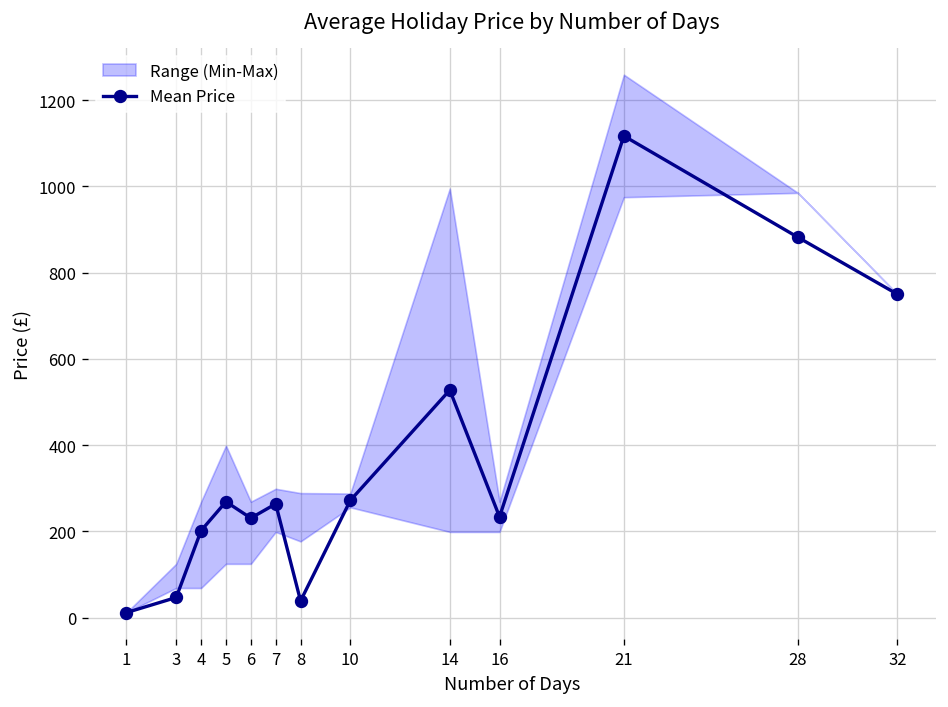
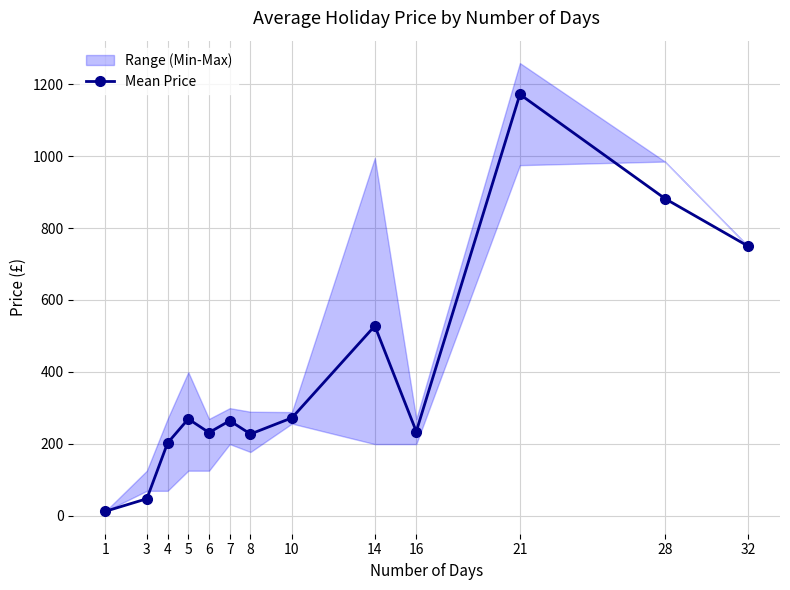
  {
    "Mean Price": {
      "3": 50,
      "4": 200,
      "5": 270,
      "6": 230,
      "7": 260,
-     "8": 40,
+     "8": 230,
      "10": 270,
      "14": 530,
      "16": 230,
-     "21": 1120,
+     "21": 1170,
      "28": 880
    }
  }
